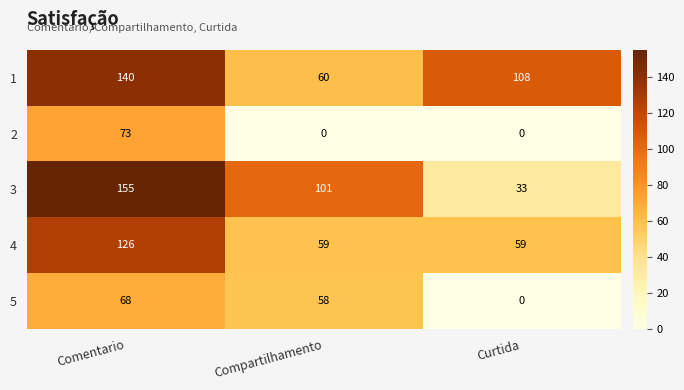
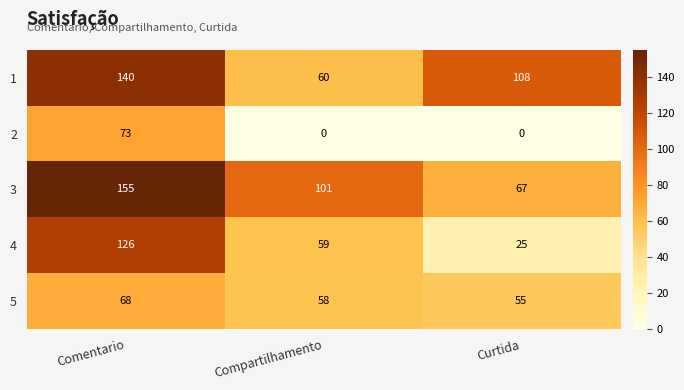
  {
    "1": {
      "Comentario": 140,
      "Compartilhamento": 60,
      "Curtida": 108
    },
    "2": {
      "Comentario": 73,
      "Compartilhamento": 0,
      "Curtida": 0
    },
    "3": {
      "Comentario": 155,
      "Compartilhamento": 101,
-     "Curtida": 33
+     "Curtida": 67
    },
    "4": {
      "Comentario": 126,
      "Compartilhamento": 59,
-     "Curtida": 59
+     "Curtida": 25
    },
    "5": {
      "Comentario": 68,
      "Compartilhamento": 58,
-     "Curtida": 0
+     "Curtida": 55
    }
  }
